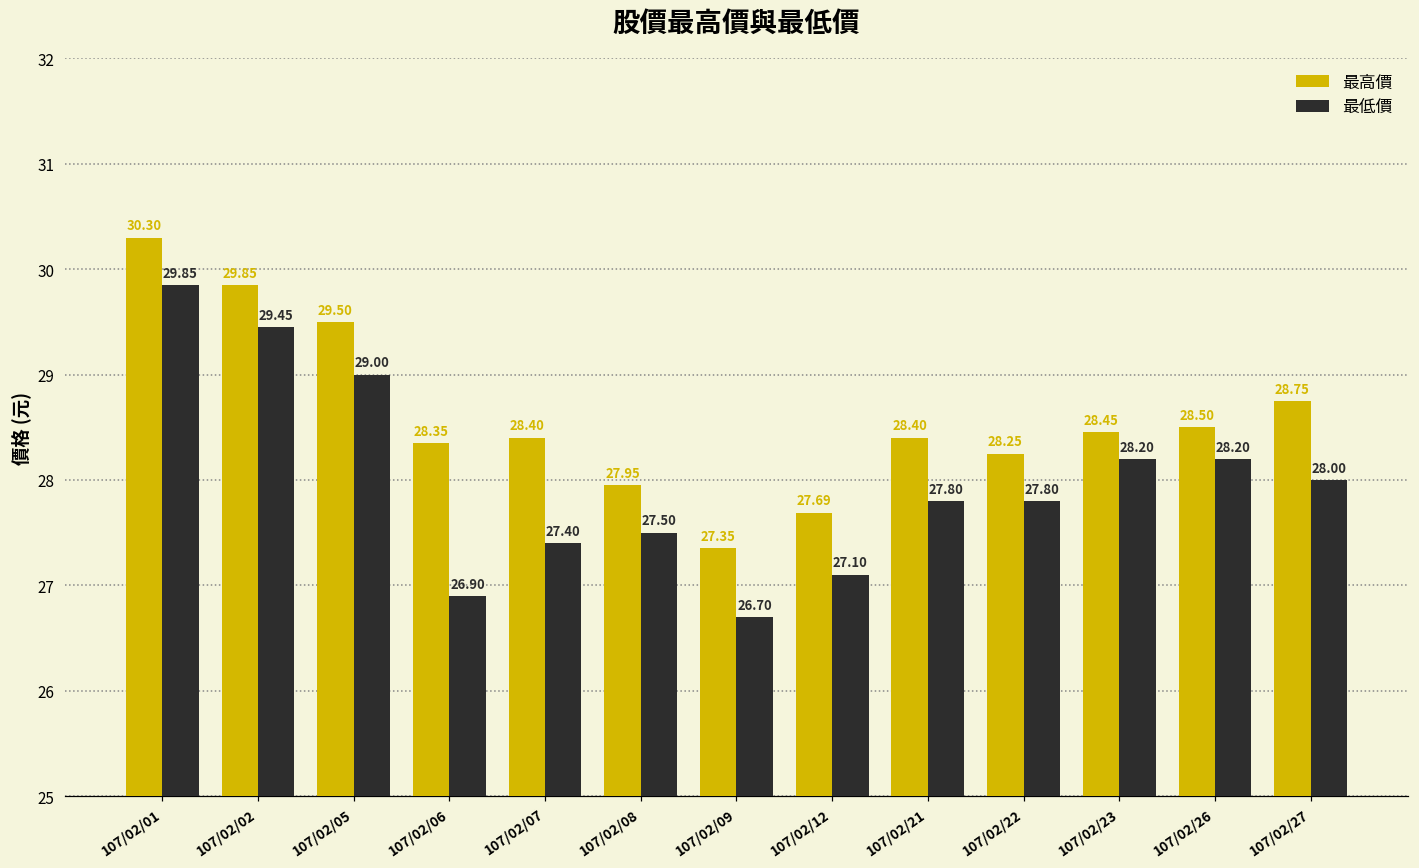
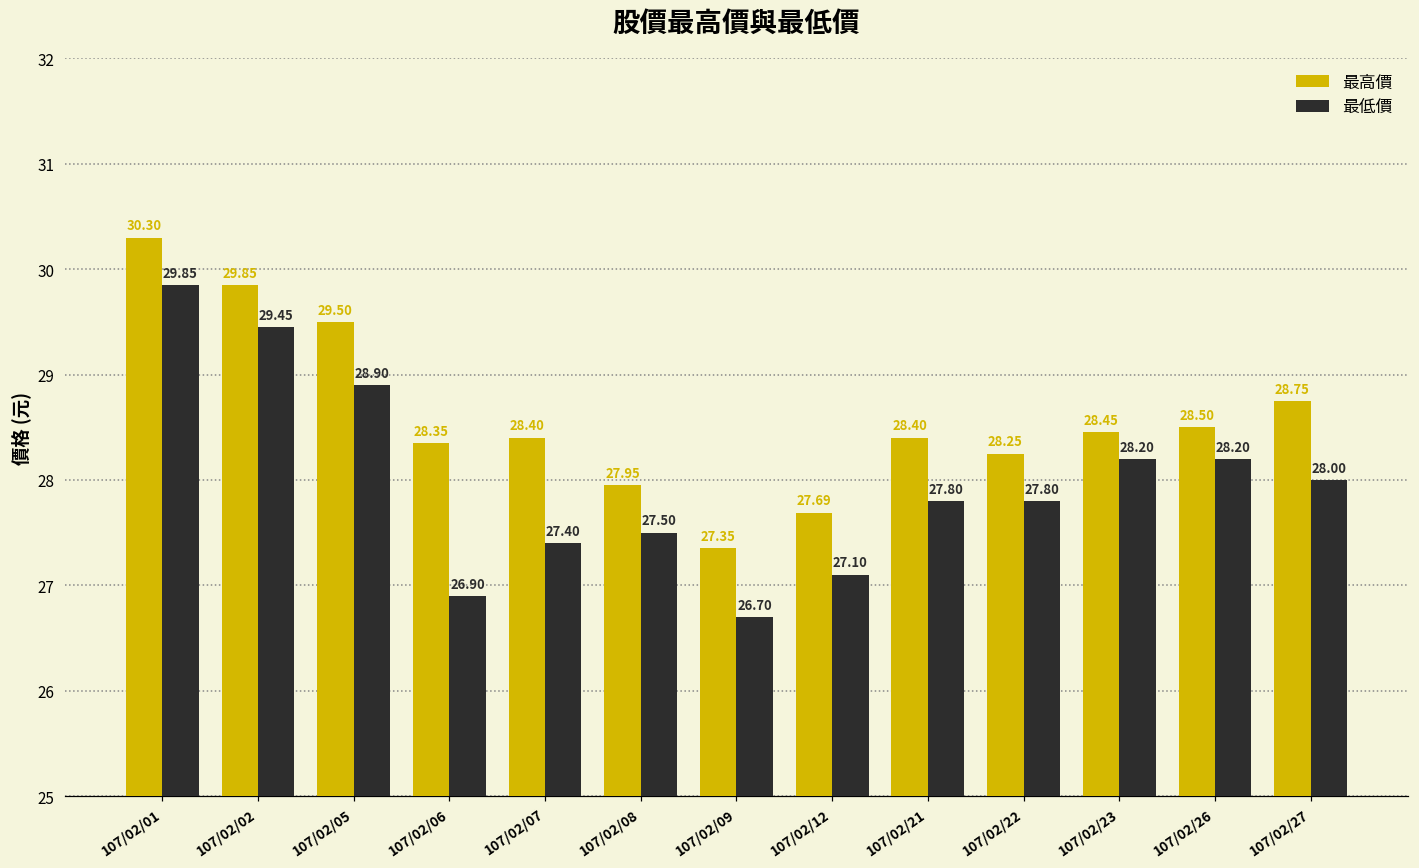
  {
    "最高價": {
      "107/02/01": 30.30,
      "107/02/02": 29.85,
      "107/02/05": 29.50,
      "107/02/06": 28.35,
      "107/02/07": 28.40,
      "107/02/08": 27.95,
      "107/02/09": 27.35,
      "107/02/12": 27.69,
      "107/02/21": 28.40,
      "107/02/22": 28.25,
      "107/02/23": 28.45,
      "107/02/26": 28.50,
      "107/02/27": 28.75
    },
    "最低價": {
      "107/02/01": 29.85,
      "107/02/02": 29.45,
-     "107/02/05": 29.00,
+     "107/02/05": 28.90,
      "107/02/06": 26.90,
      "107/02/07": 27.40,
      "107/02/08": 27.50,
      "107/02/09": 26.70,
      "107/02/12": 27.10,
      "107/02/21": 27.80,
      "107/02/22": 27.80,
      "107/02/23": 28.20,
      "107/02/26": 28.20,
      "107/02/27": 28.00
    }
  }
